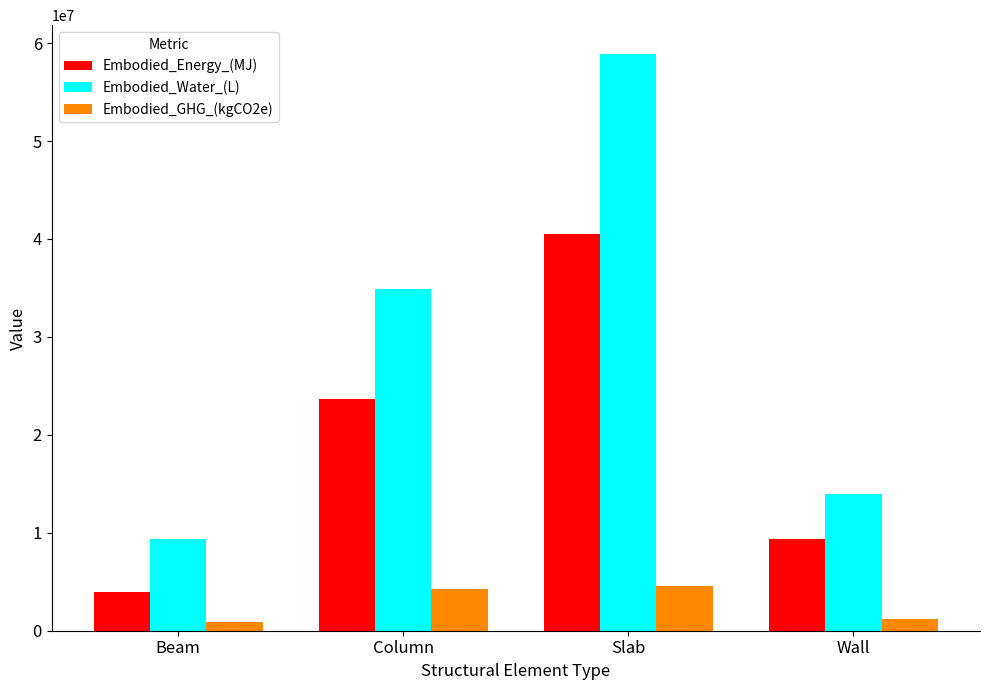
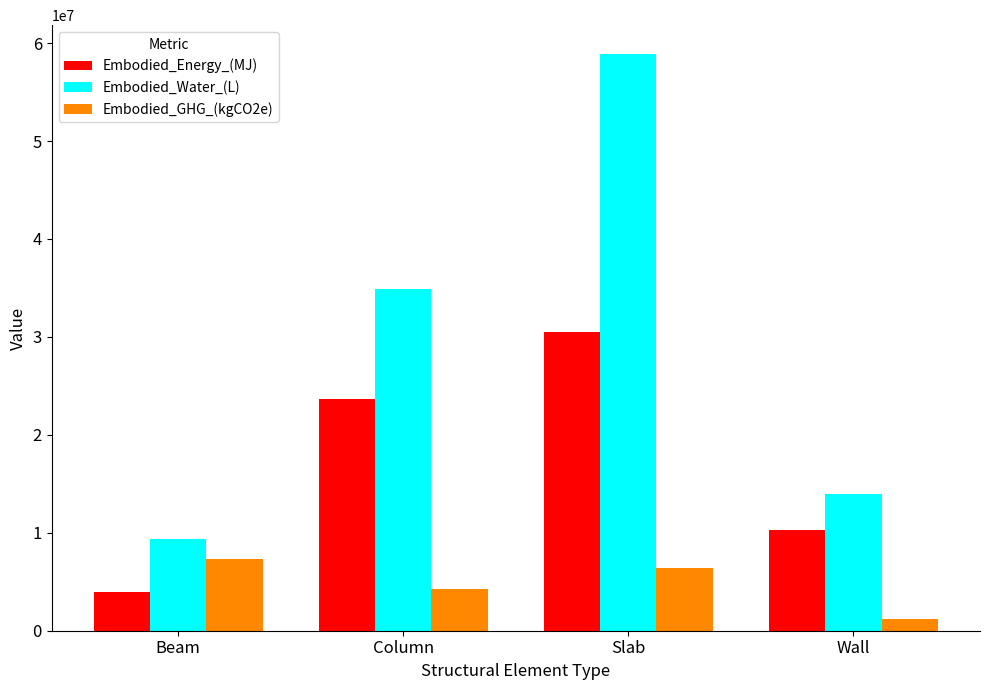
  {
    "Embodied_Energy_(MJ)": {
      "Beam": 4000000,
      "Column": 24000000,
-     "Slab": 40000000,
-     "Wall": 9000000
+     "Slab": 30000000,
+     "Wall": 10000000
    },
    "Embodied_Water_(L)": {
      "Beam": 9000000,
      "Column": 35000000,
      "Slab": 59000000,
      "Wall": 14000000
    },
    "Embodied_GHG_(kgCO2e)": {
-     "Beam": 1000000,
+     "Beam": 7000000,
      "Column": 4000000,
-     "Slab": 5000000,
+     "Slab": 6000000,
      "Wall": 1000000
    }
  }
